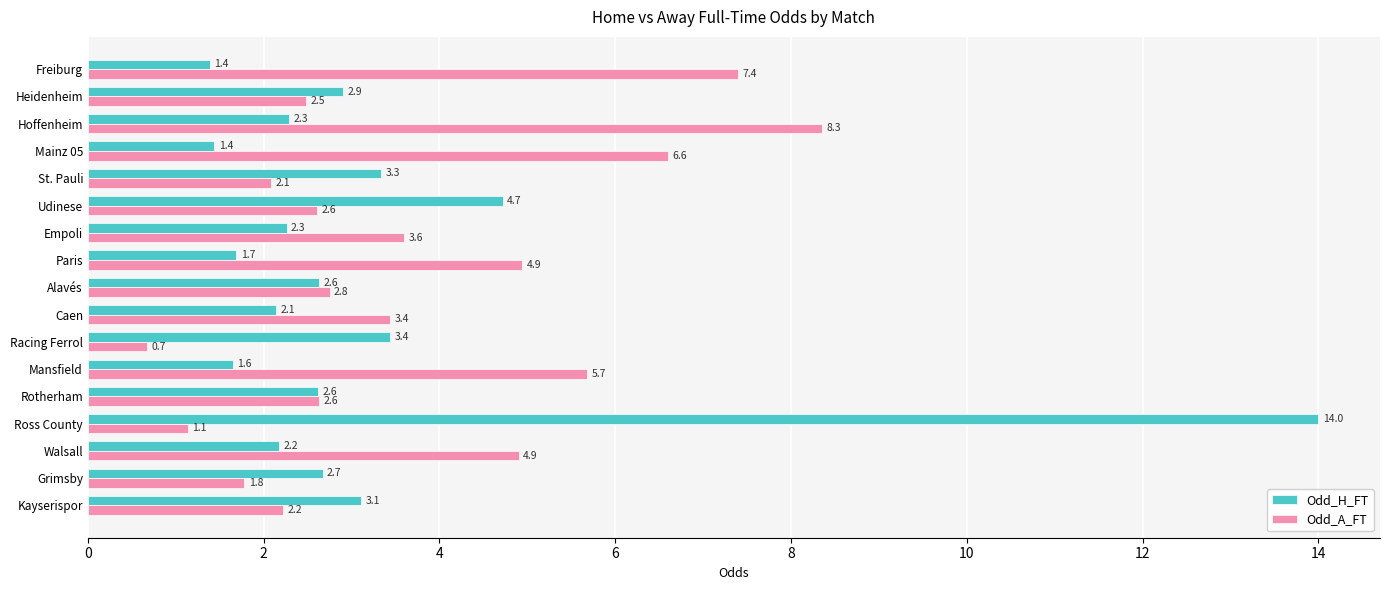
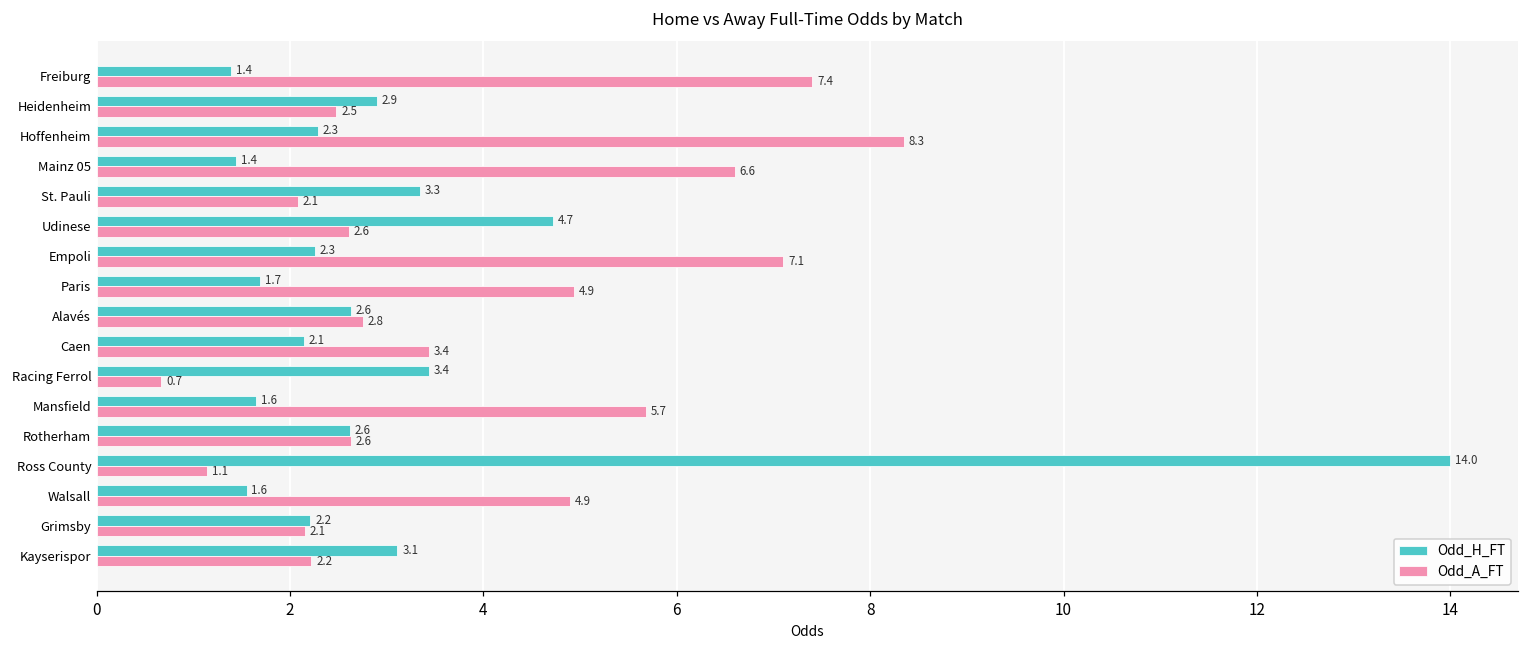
  {
    "Odd_H_FT": {
      "Freiburg": 1.4,
      "Heidenheim": 2.9,
      "Hoffenheim": 2.3,
      "Mainz 05": 1.4,
      "St. Pauli": 3.3,
      "Udinese": 4.7,
      "Empoli": 2.3,
      "Paris": 1.7,
      "Alavés": 2.6,
      "Caen": 2.1,
      "Racing Ferrol": 3.4,
      "Mansfield": 1.6,
      "Rotherham": 2.6,
      "Ross County": 14.0,
-     "Walsall": 2.2,
-     "Grimsby": 2.7,
+     "Walsall": 1.6,
+     "Grimsby": 2.2,
      "Kayserispor": 3.1
    },
    "Odd_A_FT": {
      "Freiburg": 7.4,
      "Heidenheim": 2.5,
      "Hoffenheim": 8.3,
      "Mainz 05": 6.6,
      "St. Pauli": 2.1,
      "Udinese": 2.6,
-     "Empoli": 3.6,
+     "Empoli": 7.1,
      "Paris": 4.9,
      "Alavés": 2.8,
      "Caen": 3.4,
      "Racing Ferrol": 0.7,
      "Mansfield": 5.7,
      "Rotherham": 2.6,
      "Ross County": 1.1,
      "Walsall": 4.9,
-     "Grimsby": 1.8,
+     "Grimsby": 2.1,
      "Kayserispor": 2.2
    }
  }
